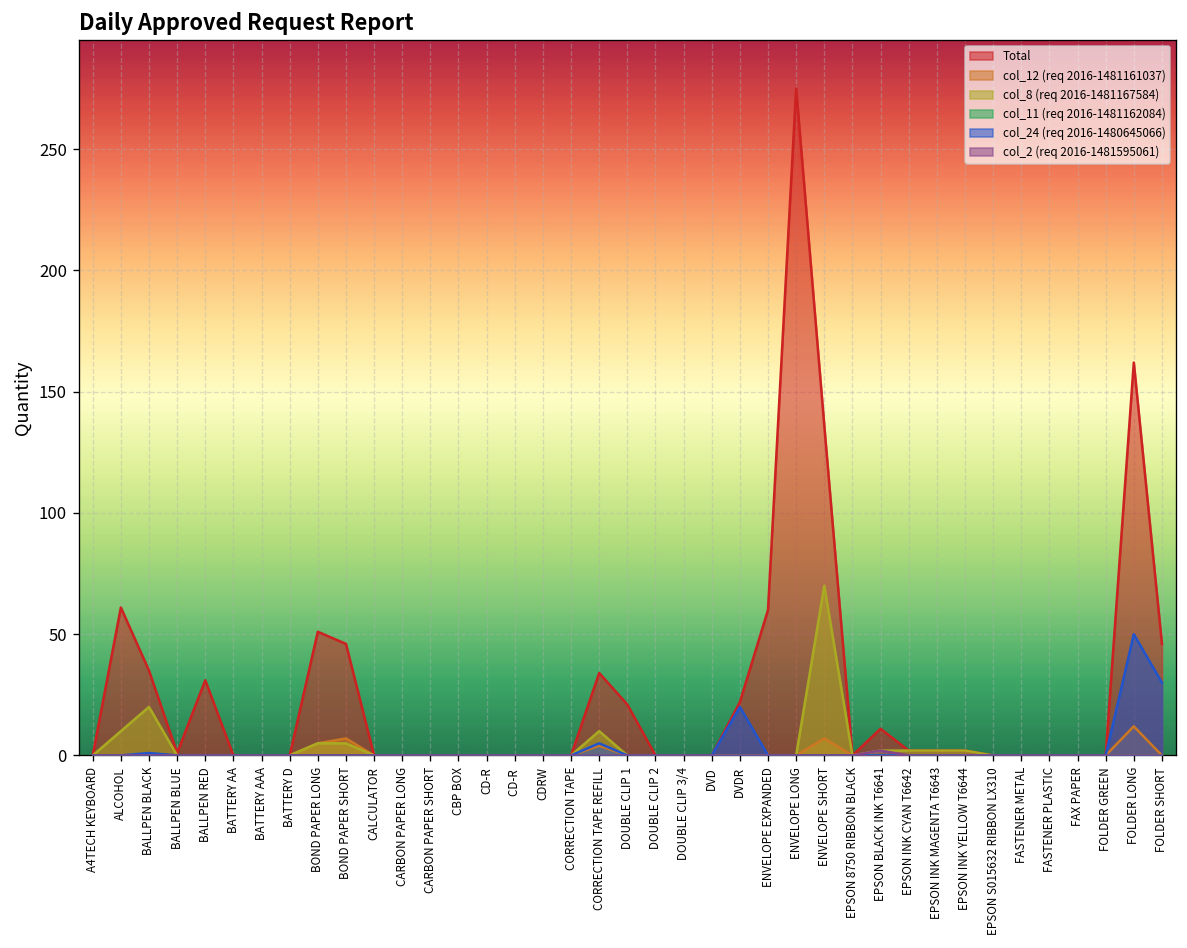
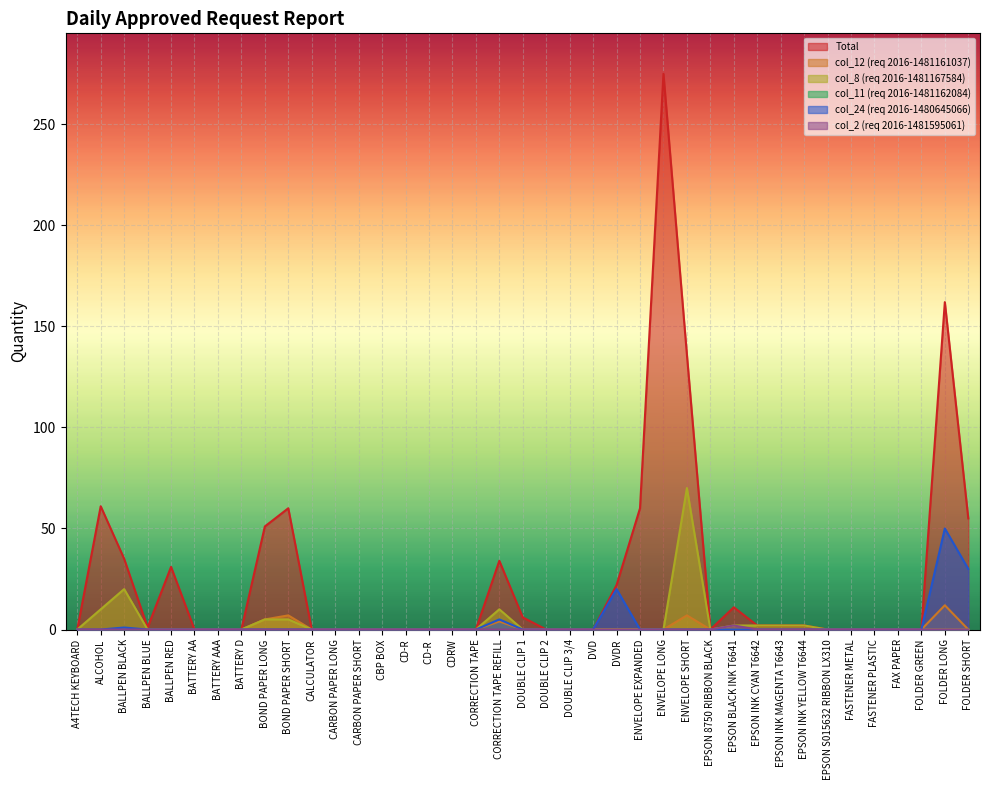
  {
    "Total": {
      "ALCOHOL": 61,
      "BALLPEN BLACK": 35,
      "BALLPEN RED": 31,
      "BOND PAPER LONG": 51,
-     "BOND PAPER SHORT": 46,
+     "BOND PAPER SHORT": 60,
      "CORRECTION TAPE REFILL": 34,
-     "DOUBLE CLIP 1": 21,
+     "DOUBLE CLIP 1": 6,
      "DVDR": 22,
      "ENVELOPE EXPANDED": 60,
      "ENVELOPE LONG": 275,
      "ENVELOPE SHORT": 136,
      "EPSON BLACK INK T6641": 11,
      "FOLDER LONG": 162,
-     "FOLDER SHORT": 46
+     "FOLDER SHORT": 55
    },
    "col_24 (req 2016-1480645066)": {
      "DVDR": 20,
      "FOLDER LONG": 50,
      "FOLDER SHORT": 30
    }
  }
